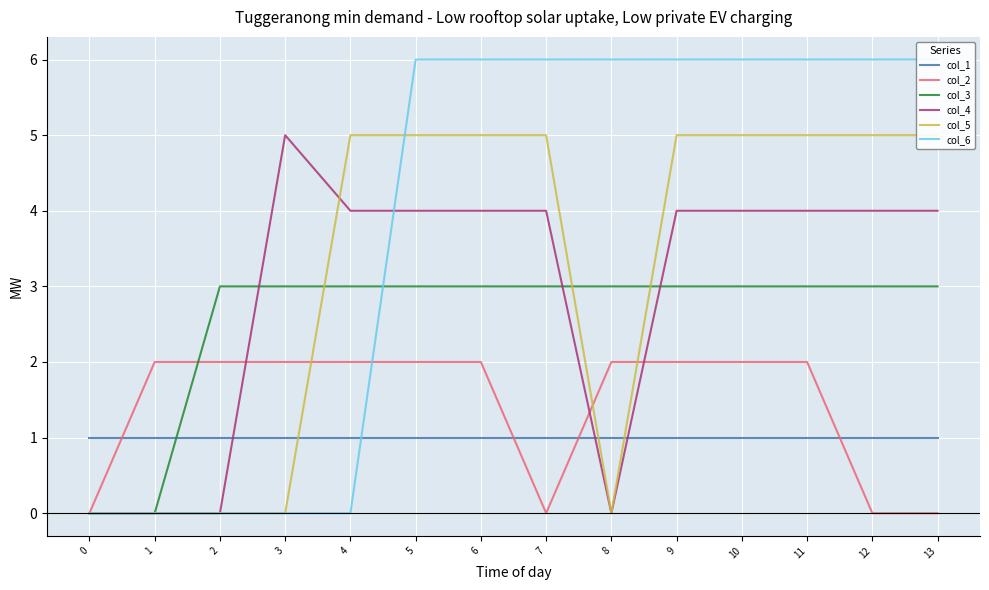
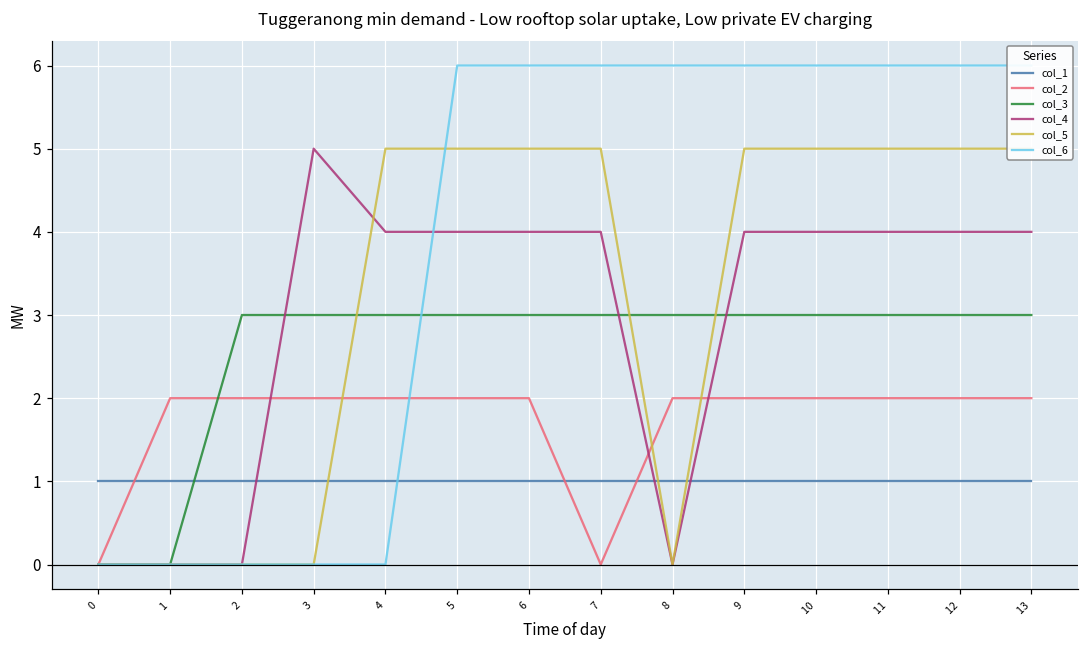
  {
    "col_1": {
      "0": 1,
      "1": 1,
      "2": 1,
      "3": 1,
      "4": 1,
      "5": 1,
      "6": 1,
      "7": 1,
      "8": 1,
      "9": 1,
      "10": 1,
      "11": 1,
      "12": 1,
      "13": 1
    },
    "col_2": {
      "1": 2,
      "2": 2,
      "3": 2,
      "4": 2,
      "5": 2,
      "6": 2,
      "7": 0,
      "8": 2,
      "9": 2,
      "10": 2,
      "11": 2,
-     "12": 0,
-     "13": 0
+     "12": 2,
+     "13": 2
    },
    "col_3": {
      "2": 3,
      "3": 3,
      "4": 3,
      "5": 3,
      "6": 3,
      "7": 3,
      "8": 3,
      "9": 3,
      "10": 3,
      "11": 3,
      "12": 3,
      "13": 3
    },
    "col_4": {
      "3": 5,
      "4": 4,
      "5": 4,
      "6": 4,
      "7": 4,
      "9": 4,
      "10": 4,
      "11": 4,
      "12": 4,
      "13": 4
    },
    "col_5": {
      "4": 5,
      "5": 5,
      "6": 5,
      "7": 5,
      "9": 5,
      "10": 5,
      "11": 5,
      "12": 5
    },
    "col_6": {
      "4": 0,
      "5": 6,
      "6": 6,
      "7": 6,
      "8": 6,
      "9": 6,
      "10": 6,
      "11": 6,
      "12": 6
    }
  }
